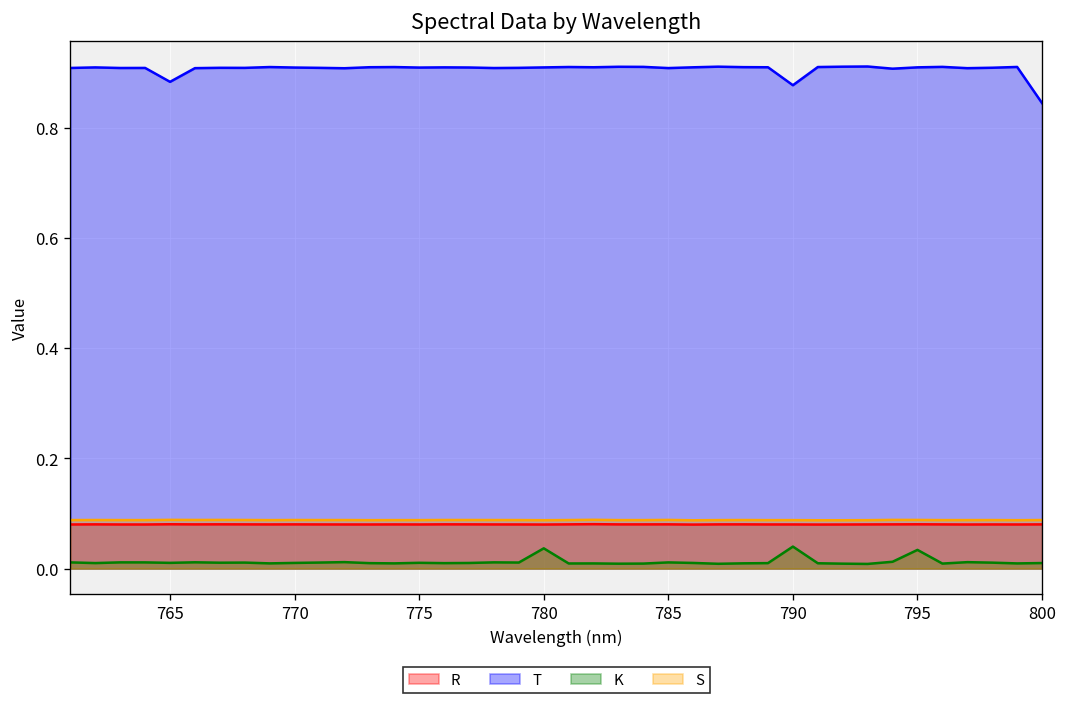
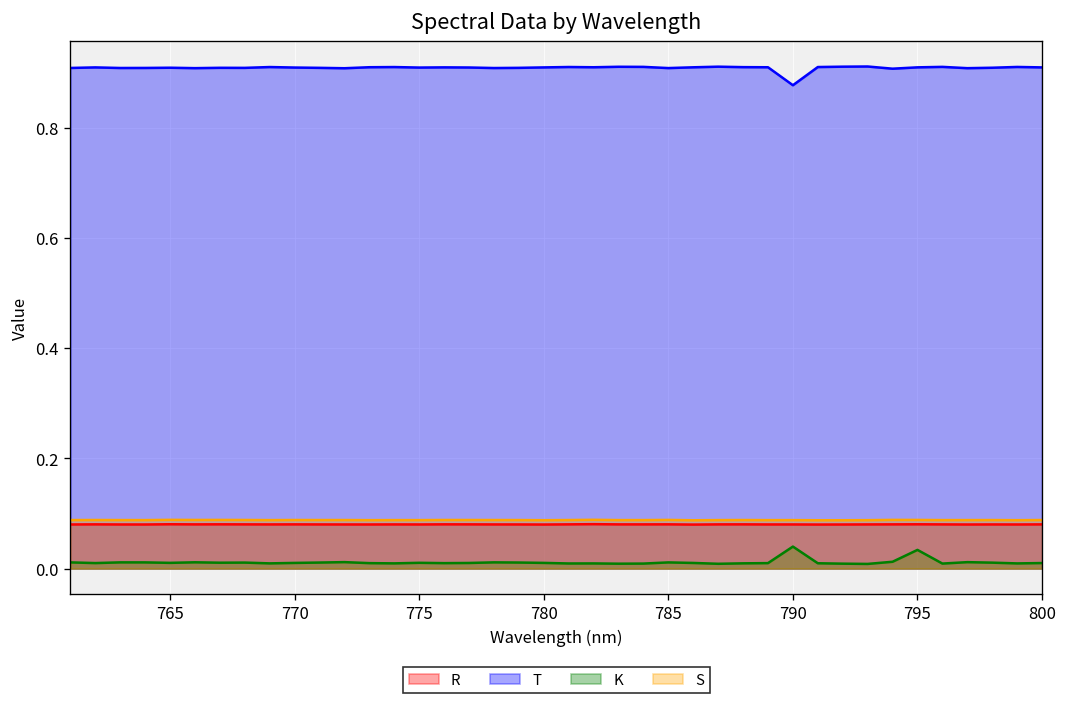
  {
    "R": {
      "765": 0.08,
      "770": 0.08,
      "775": 0.08,
      "780": 0.08,
      "785": 0.08,
      "790": 0.08,
      "795": 0.08,
      "800": 0.08
    },
    "T": {
-     "765": 0.88,
+     "765": 0.91,
      "770": 0.91,
      "775": 0.91,
      "780": 0.91,
      "785": 0.91,
      "790": 0.88,
      "795": 0.91,
-     "800": 0.85
+     "800": 0.91
    },
    "K": {
      "765": 0.01,
      "770": 0.01,
      "775": 0.01,
-     "780": 0.04,
+     "780": 0.01,
      "785": 0.01,
      "790": 0.04,
      "795": 0.03,
      "800": 0.01
    },
    "S": {
      "765": 0.09,
      "770": 0.09,
      "775": 0.09,
      "780": 0.09,
      "785": 0.09,
      "790": 0.09,
      "795": 0.09,
      "800": 0.09
    }
  }
